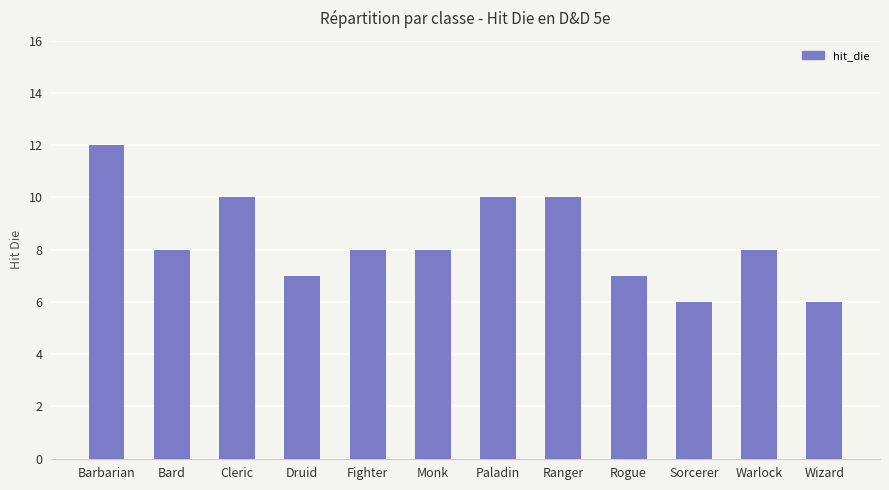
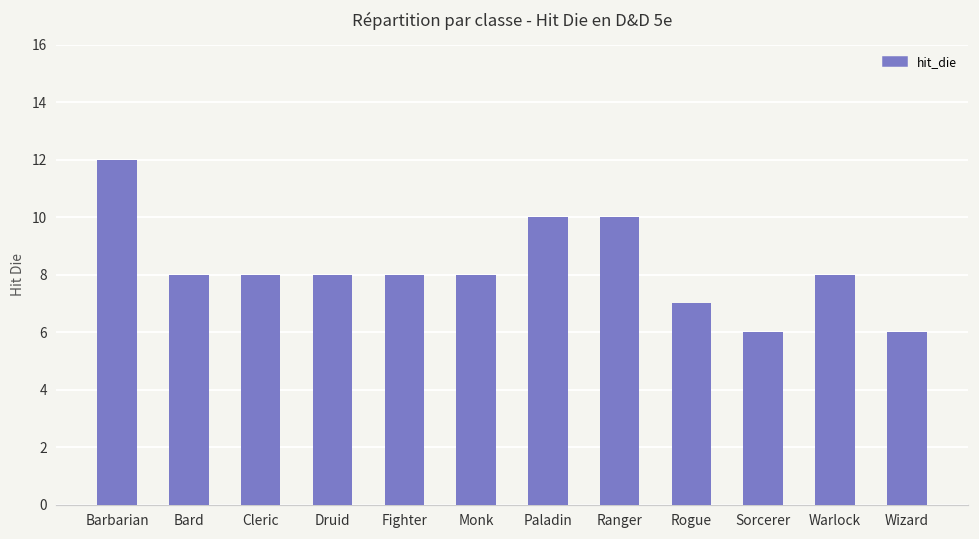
  {
    "Barbarian": 12,
    "Bard": 8,
-   "Cleric": 10,
-   "Druid": 7,
+   "Cleric": 8,
+   "Druid": 8,
    "Fighter": 8,
    "Monk": 8,
    "Paladin": 10,
    "Ranger": 10,
    "Rogue": 7,
    "Sorcerer": 6,
    "Warlock": 8,
    "Wizard": 6
  }
